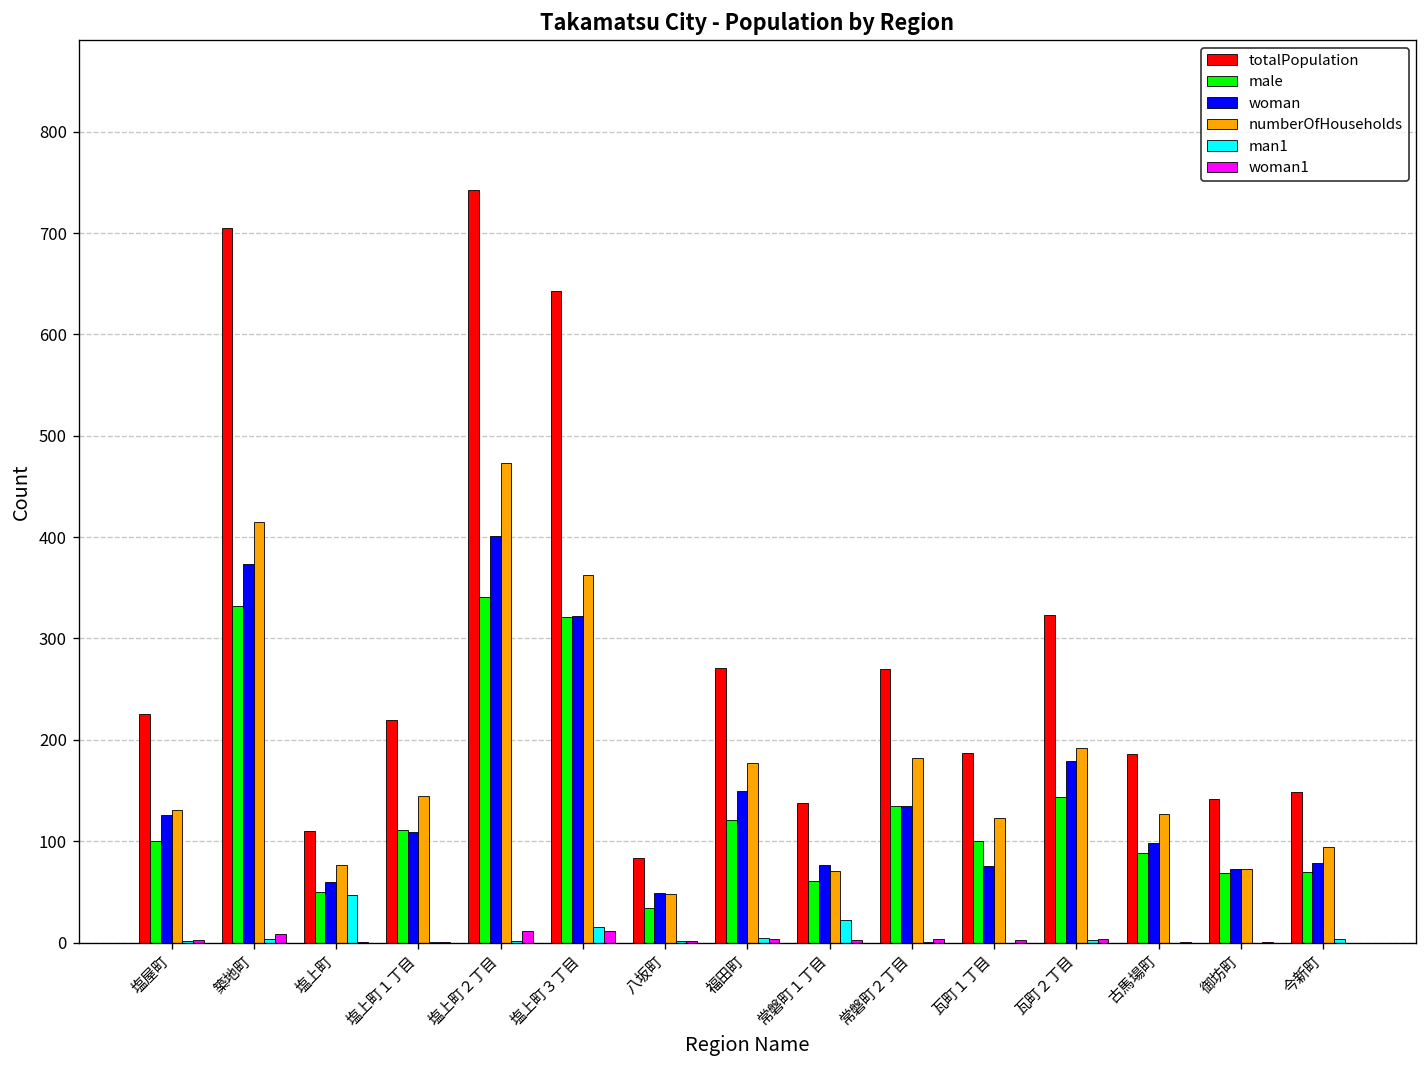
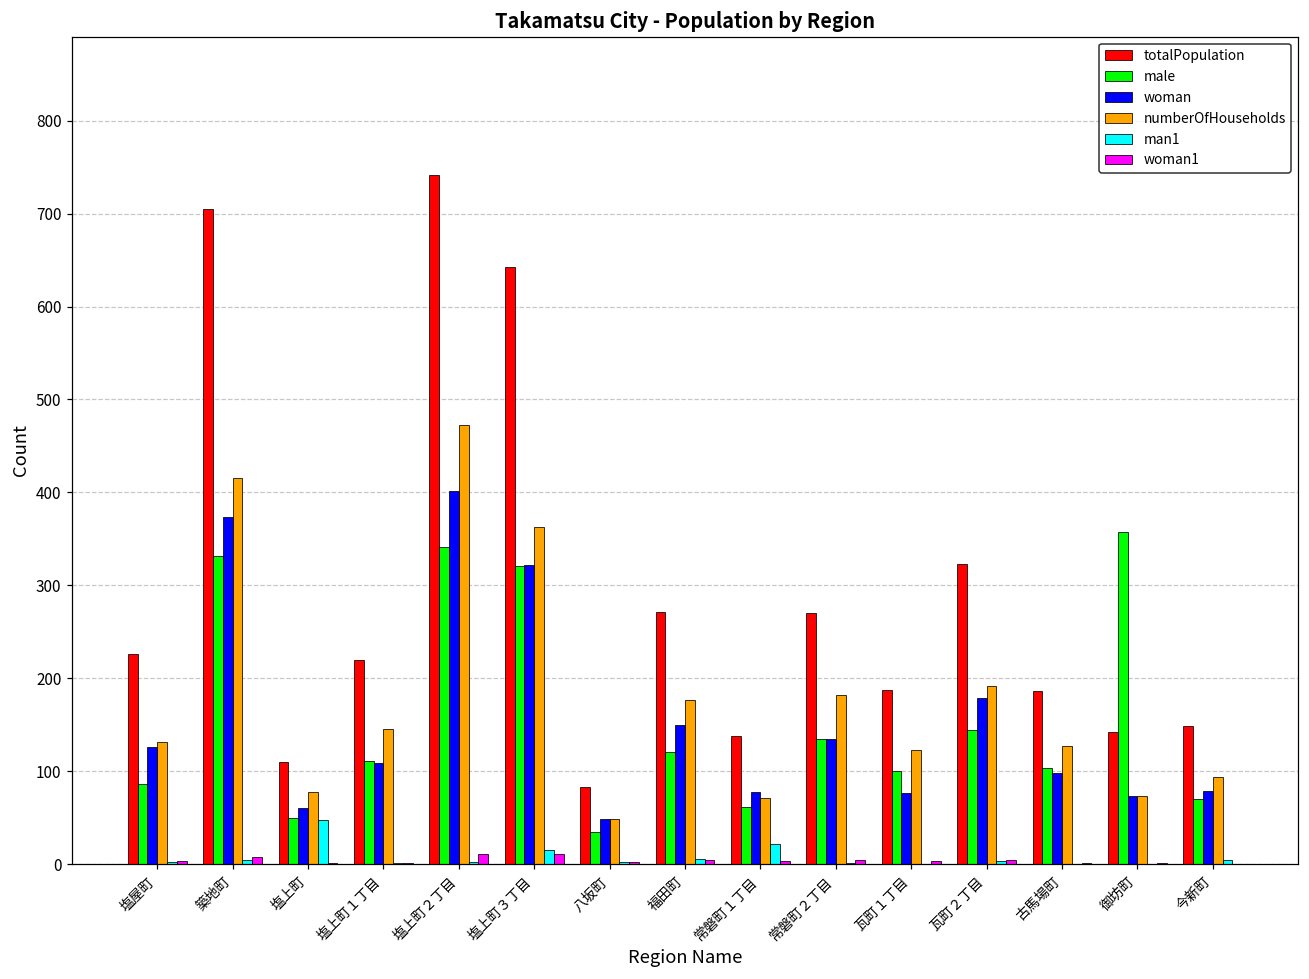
  {
    "totalPopulation": {
      "塩屋町": 230,
      "築地町": 710,
      "塩上町": 110,
      "塩上町１丁目": 220,
      "塩上町２丁目": 740,
      "塩上町３丁目": 640,
      "八坂町": 80,
      "福田町": 270,
      "常磐町１丁目": 140,
      "常磐町２丁目": 270,
      "瓦町１丁目": 190,
      "瓦町２丁目": 320,
      "古馬場町": 190,
      "御坊町": 140,
      "今新町": 150
    },
    "male": {
-     "塩屋町": 100,
+     "塩屋町": 90,
      "築地町": 330,
      "塩上町": 50,
      "塩上町１丁目": 110,
      "塩上町２丁目": 340,
      "塩上町３丁目": 320,
      "八坂町": 30,
      "福田町": 120,
      "常磐町１丁目": 60,
      "常磐町２丁目": 140,
      "瓦町１丁目": 100,
      "瓦町２丁目": 140,
-     "古馬場町": 90,
-     "御坊町": 70,
+     "古馬場町": 100,
+     "御坊町": 360,
      "今新町": 70
    },
    "woman": {
      "塩屋町": 130,
      "築地町": 370,
      "塩上町": 60,
      "塩上町１丁目": 110,
      "塩上町２丁目": 400,
      "塩上町３丁目": 320,
      "八坂町": 50,
      "福田町": 150,
      "常磐町１丁目": 80,
      "常磐町２丁目": 140,
      "瓦町１丁目": 80,
      "瓦町２丁目": 180,
      "古馬場町": 100,
      "御坊町": 70,
      "今新町": 80
    },
    "numberOfHouseholds": {
      "塩屋町": 130,
      "築地町": 420,
      "塩上町": 80,
      "塩上町１丁目": 150,
      "塩上町２丁目": 470,
      "塩上町３丁目": 360,
      "八坂町": 50,
      "福田町": 180,
      "常磐町１丁目": 70,
      "常磐町２丁目": 180,
      "瓦町１丁目": 120,
      "瓦町２丁目": 190,
      "古馬場町": 130,
      "御坊町": 70,
      "今新町": 90
    },
    "man1": {
      "築地町": 0,
      "塩上町": 50,
      "塩上町３丁目": 20,
      "福田町": 10,
      "常磐町１丁目": 20,
      "瓦町１丁目": 0,
      "瓦町２丁目": 0,
      "古馬場町": 0,
      "御坊町": 0,
      "今新町": 0
    },
    "woman1": {
      "塩屋町": 0,
      "築地町": 10,
      "塩上町２丁目": 10,
      "塩上町３丁目": 10,
      "福田町": 0,
      "常磐町１丁目": 0,
      "常磐町２丁目": 0,
      "瓦町１丁目": 0,
      "瓦町２丁目": 0,
      "今新町": 0
    }
  }
